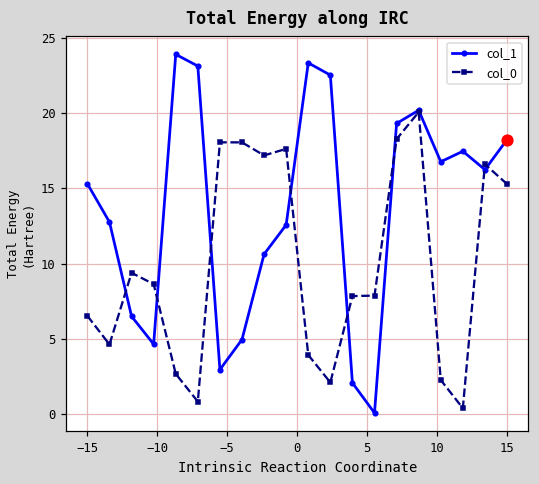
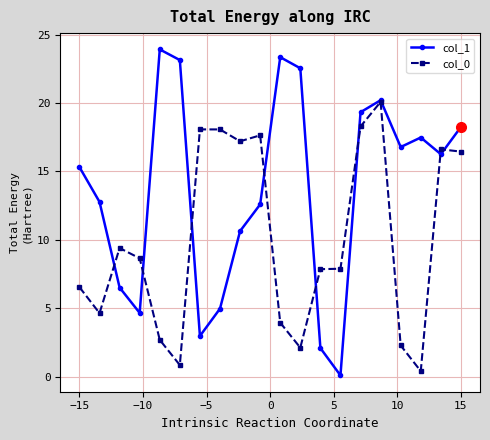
  {
    "col_1": {
      "−15": 15.3
    },
    "col_0": {
      "−15": 6.5,
-     "15": 15.3
+     "15": 16.4
    }
  }
